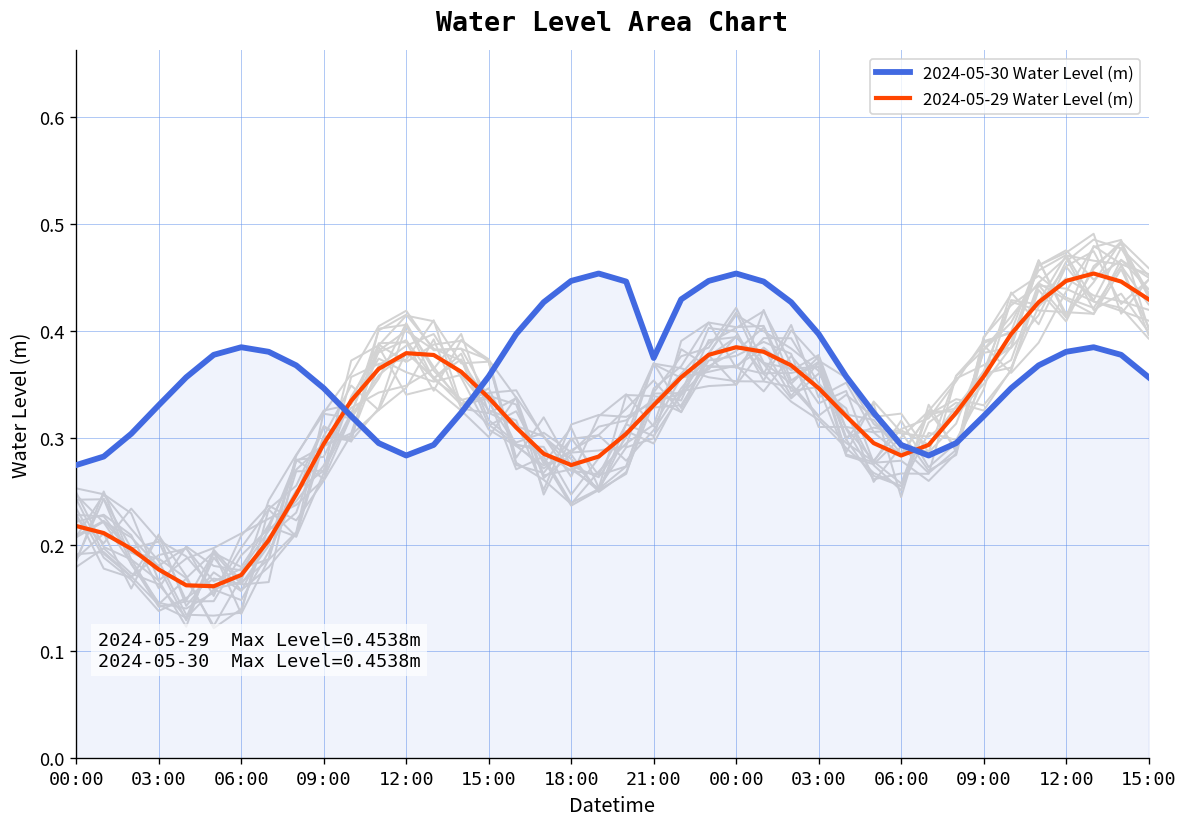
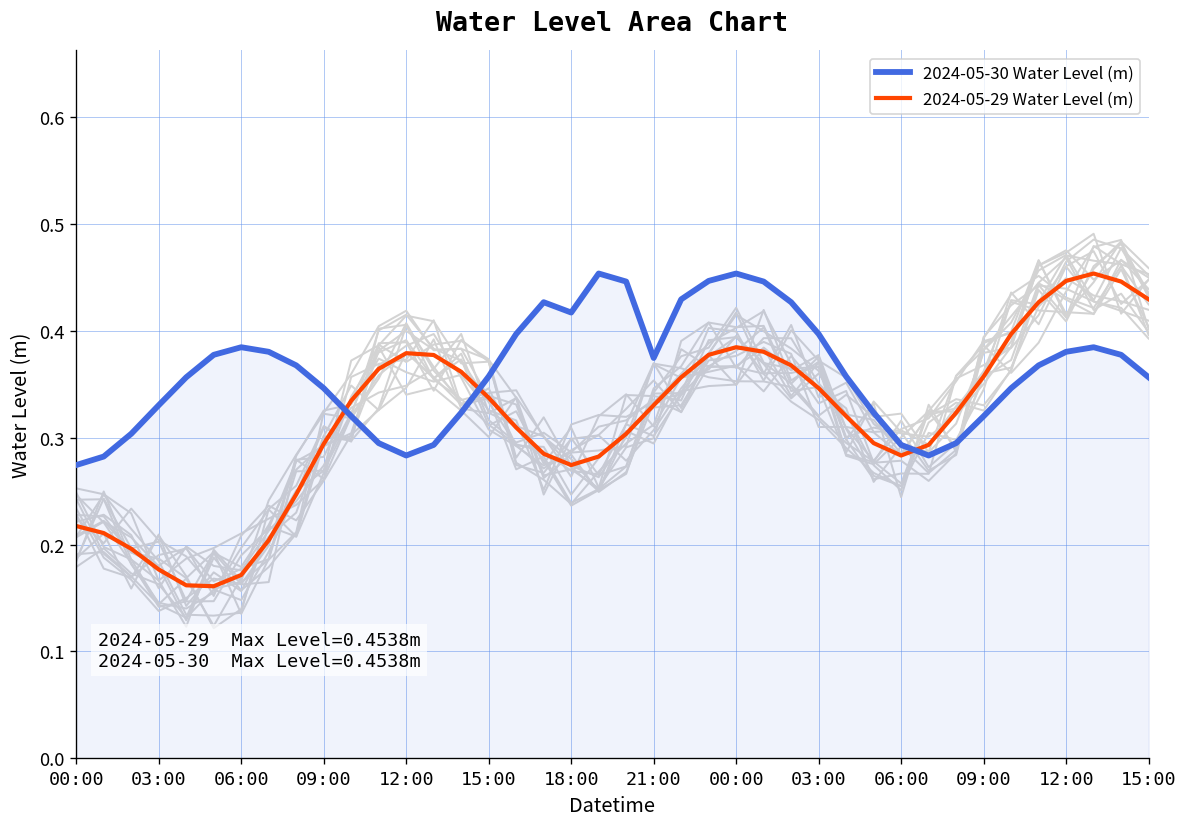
  {
    "2024-05-30 Water Level (m)": {
-     "18:00": 0.45,
+     "18:00": 0.42,
      "21:00": 0.37
    }
  }
